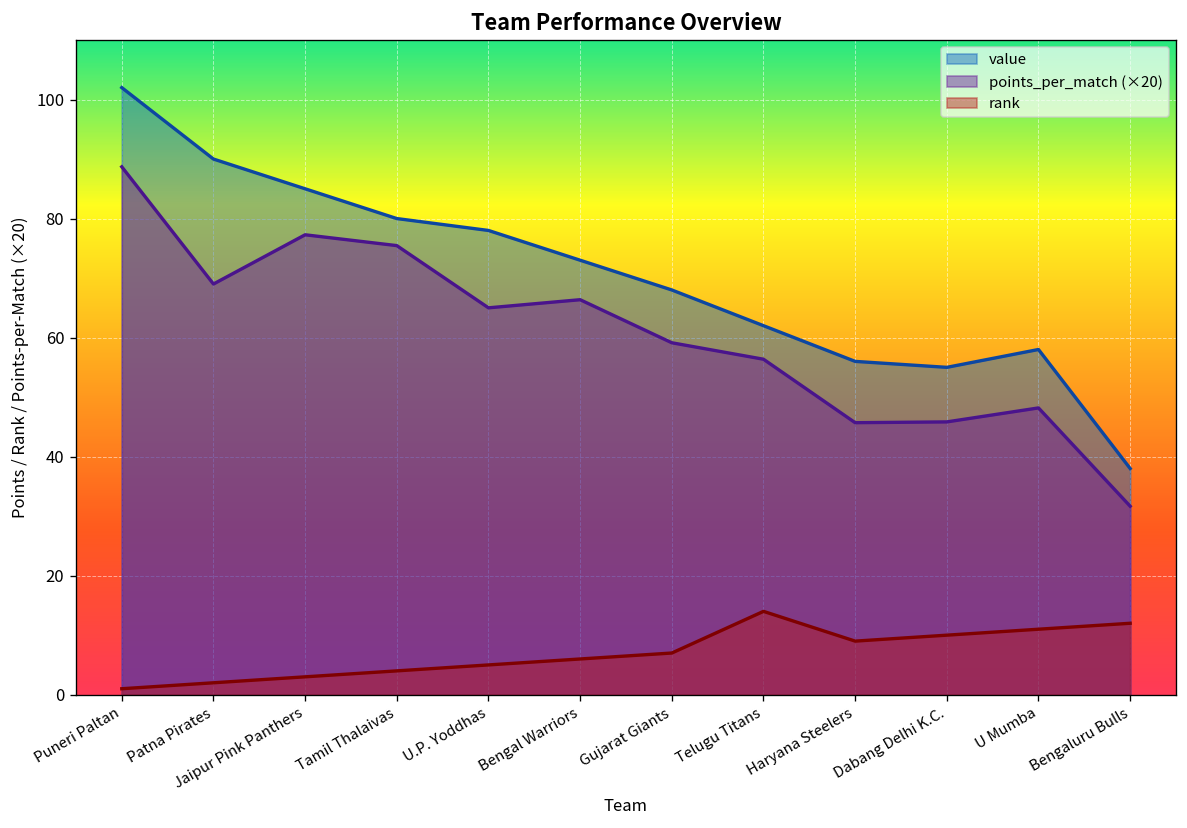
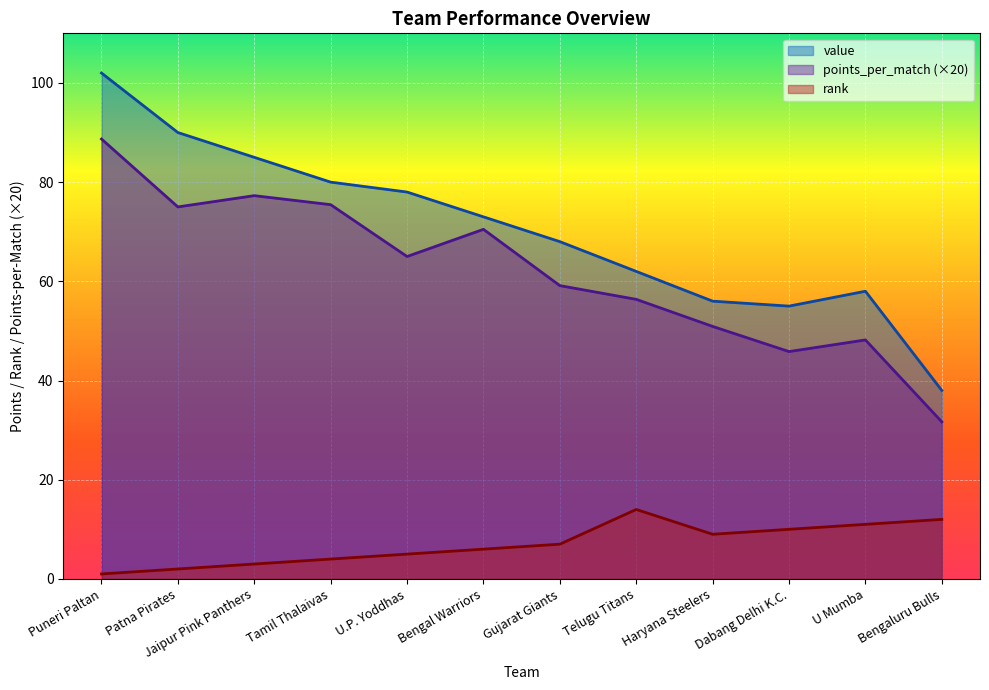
  {
    "value": {
      "Puneri Paltan": 102,
      "Patna Pirates": 90,
      "Jaipur Pink Panthers": 85,
      "Tamil Thalaivas": 80,
      "U.P. Yoddhas": 78,
      "Bengal Warriors": 73,
      "Gujarat Giants": 68,
      "Telugu Titans": 62,
      "Haryana Steelers": 56,
      "Dabang Delhi K.C.": 55,
      "U Mumba": 58,
      "Bengaluru Bulls": 38
    },
    "points_per_match (×20)": {
      "Puneri Paltan": 89,
-     "Patna Pirates": 69,
+     "Patna Pirates": 75,
      "Jaipur Pink Panthers": 77,
      "Tamil Thalaivas": 75,
      "U.P. Yoddhas": 65,
-     "Bengal Warriors": 66,
+     "Bengal Warriors": 70,
      "Gujarat Giants": 59,
      "Telugu Titans": 56,
-     "Haryana Steelers": 46,
+     "Haryana Steelers": 51,
      "Dabang Delhi K.C.": 46,
      "U Mumba": 48,
      "Bengaluru Bulls": 32
    },
    "rank": {
      "Puneri Paltan": 1,
      "Patna Pirates": 2,
      "Jaipur Pink Panthers": 3,
      "Tamil Thalaivas": 4,
      "U.P. Yoddhas": 5,
      "Bengal Warriors": 6,
      "Gujarat Giants": 7,
      "Telugu Titans": 14,
      "Haryana Steelers": 9,
      "Dabang Delhi K.C.": 10,
      "U Mumba": 11,
      "Bengaluru Bulls": 12
    }
  }
